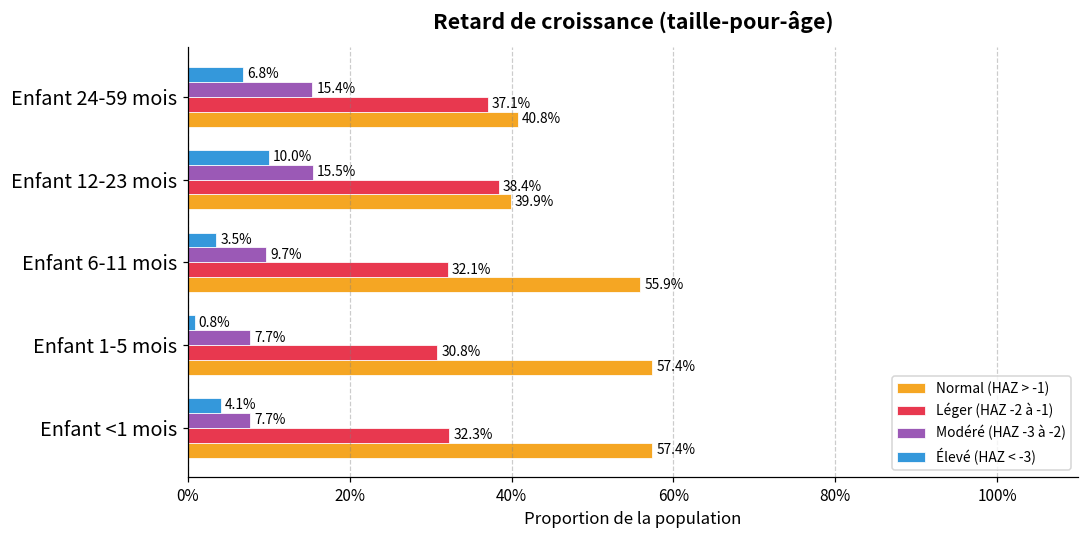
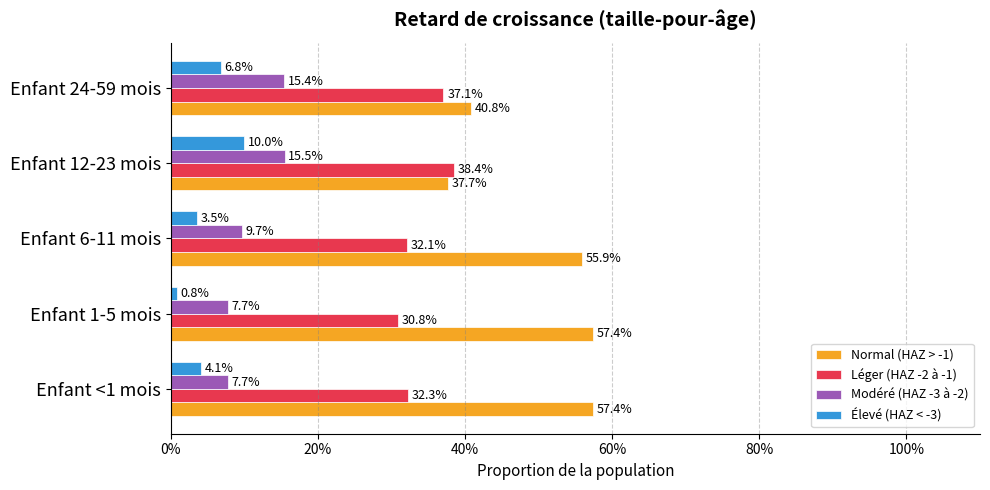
  {
    "Normal (HAZ > -1)": {
      "Enfant 24-59 mois": "40.8%",
-     "Enfant 12-23 mois": "39.9%",
+     "Enfant 12-23 mois": "37.7%",
      "Enfant 6-11 mois": "55.9%",
      "Enfant 1-5 mois": "57.4%",
      "Enfant <1 mois": "57.4%"
    },
    "Léger (HAZ -2 à -1)": {
      "Enfant 24-59 mois": "37.1%",
      "Enfant 12-23 mois": "38.4%",
      "Enfant 6-11 mois": "32.1%",
      "Enfant 1-5 mois": "30.8%",
      "Enfant <1 mois": "32.3%"
    },
    "Modéré (HAZ -3 à -2)": {
      "Enfant 24-59 mois": "15.4%",
      "Enfant 12-23 mois": "15.5%",
      "Enfant 6-11 mois": "9.7%",
      "Enfant 1-5 mois": "7.7%",
      "Enfant <1 mois": "7.7%"
    },
    "Élevé (HAZ < -3)": {
      "Enfant 24-59 mois": "6.8%",
      "Enfant 12-23 mois": "10.0%",
      "Enfant 6-11 mois": "3.5%",
      "Enfant 1-5 mois": "0.8%",
      "Enfant <1 mois": "4.1%"
    }
  }
